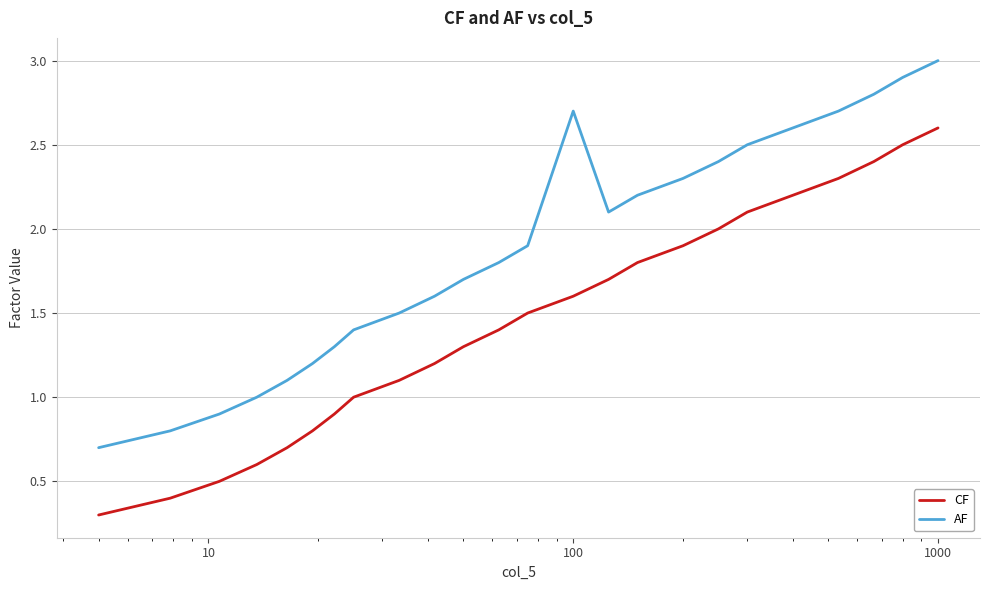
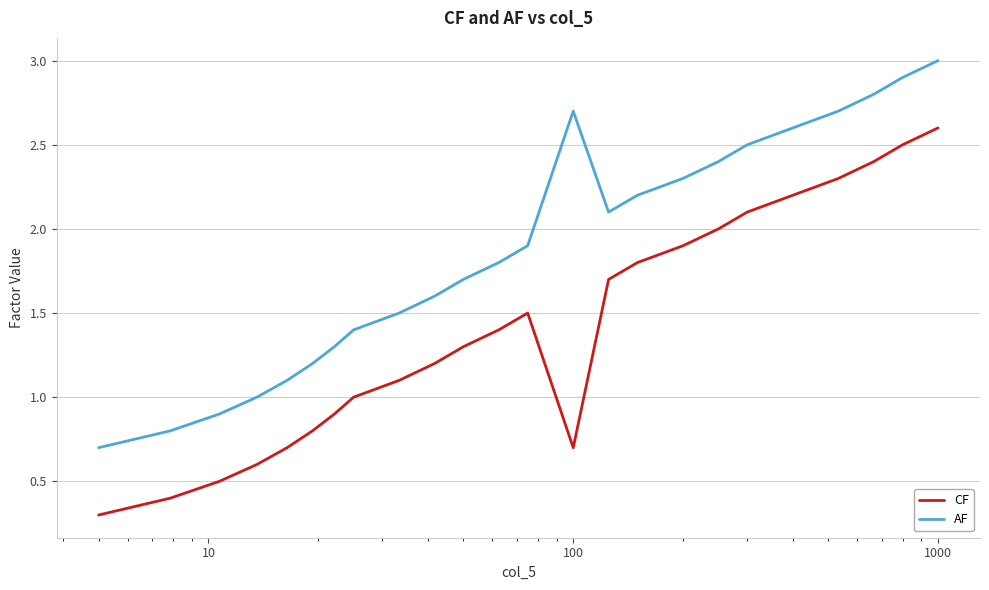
  {
    "CF": {
-     "100": 1.6,
+     "100": 0.7,
      "1000": 2.6
    },
    "AF": {
      "100": 2.7,
      "1000": 3.0
    }
  }
